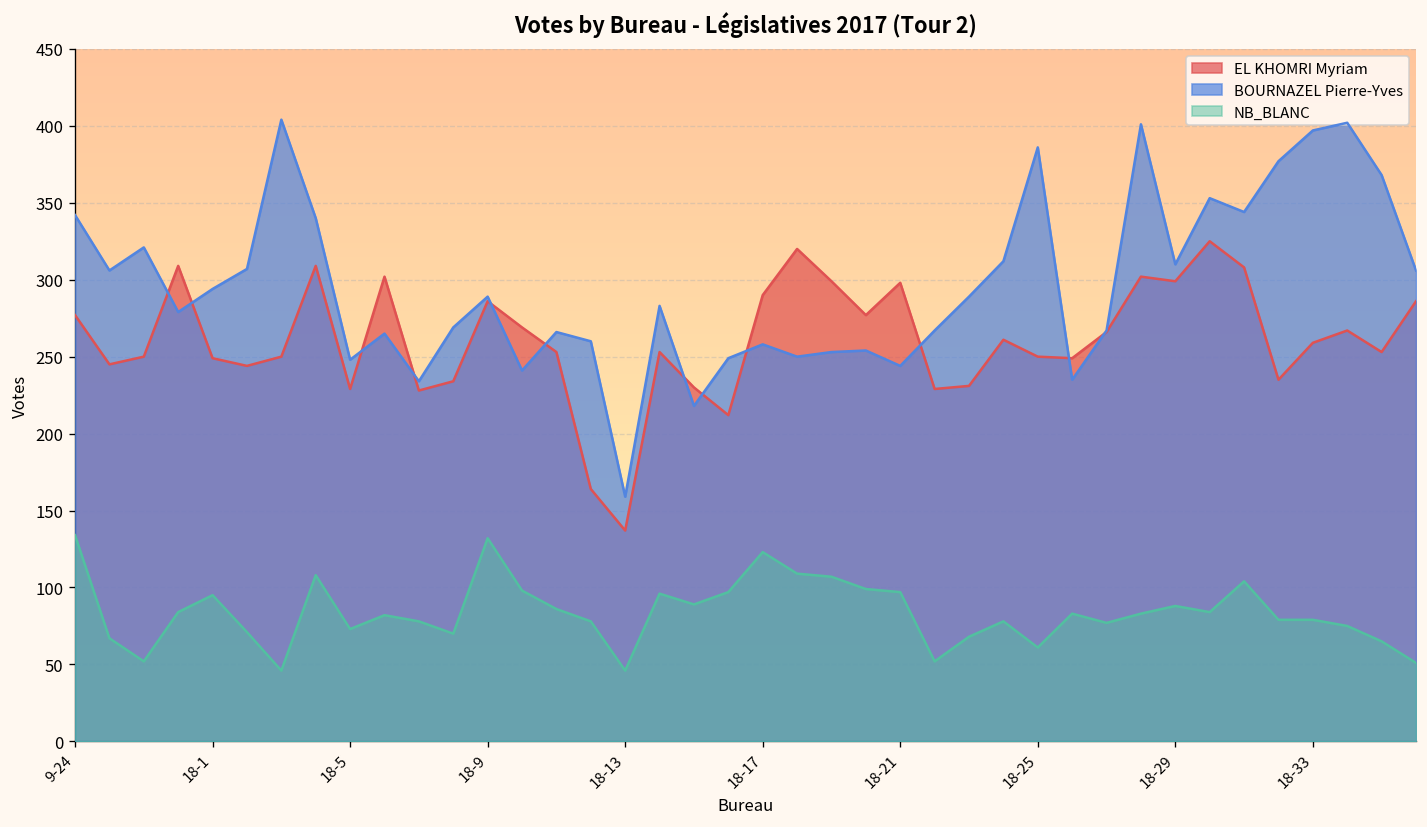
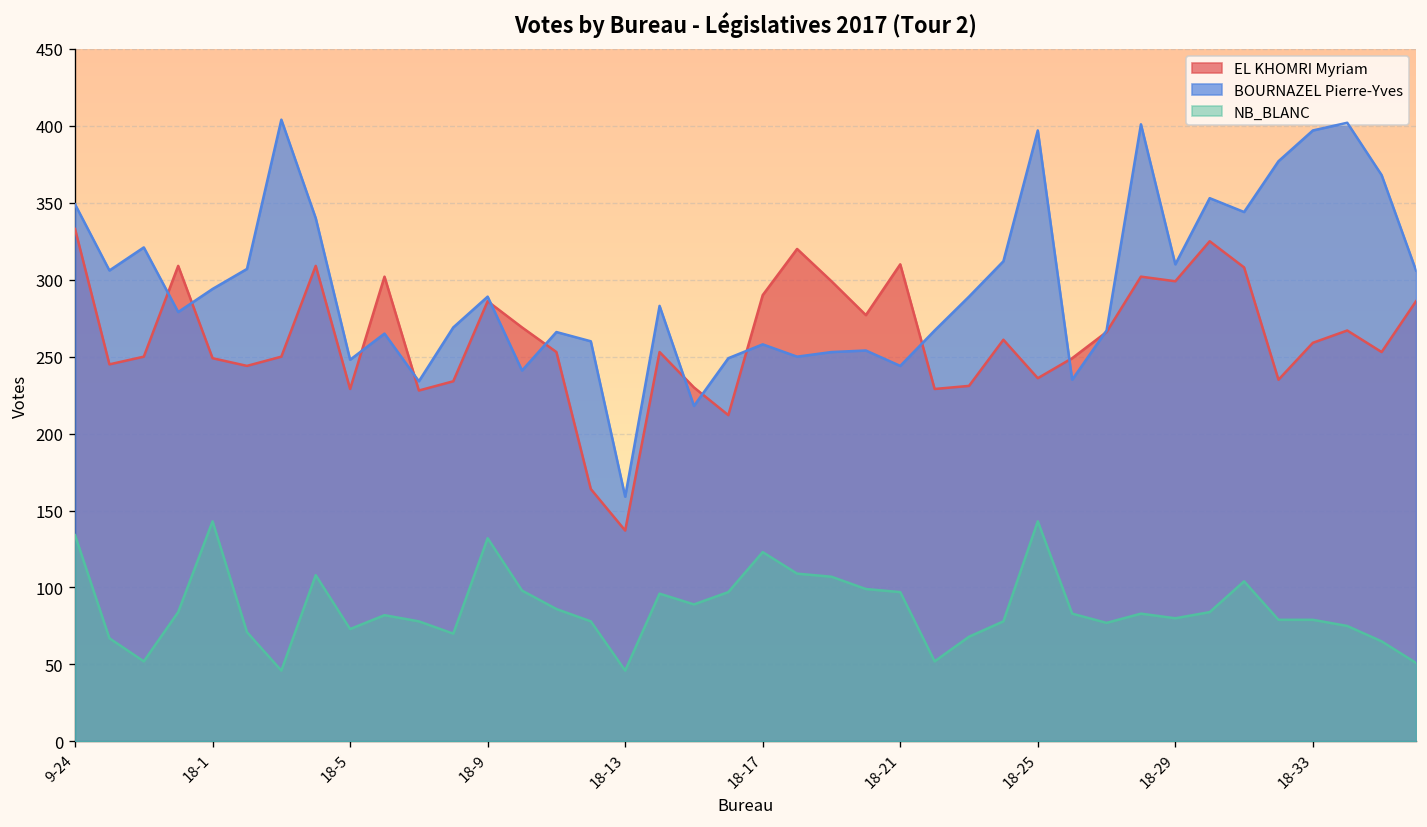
  {
    "EL KHOMRI Myriam": {
-     "9-24": 277,
+     "9-24": 333,
      "18-1": 249,
      "18-5": 229,
      "18-9": 286,
      "18-13": 137,
      "18-17": 290,
-     "18-21": 298,
-     "18-25": 250,
+     "18-21": 310,
+     "18-25": 236,
      "18-29": 299,
      "18-33": 259
    },
    "BOURNAZEL Pierre-Yves": {
-     "9-24": 342,
+     "9-24": 349,
      "18-1": 294,
      "18-5": 248,
      "18-9": 289,
      "18-13": 159,
      "18-17": 258,
      "18-21": 244,
-     "18-25": 386,
+     "18-25": 397,
      "18-29": 310,
      "18-33": 397
    },
    "NB_BLANC": {
      "9-24": 134,
-     "18-1": 95,
+     "18-1": 143,
      "18-5": 73,
      "18-9": 132,
      "18-13": 46,
      "18-17": 123,
      "18-21": 97,
-     "18-25": 61,
-     "18-29": 88,
+     "18-25": 143,
+     "18-29": 80,
      "18-33": 79
    }
  }
